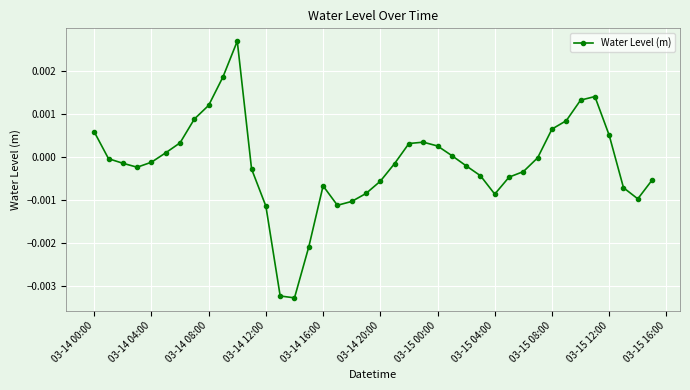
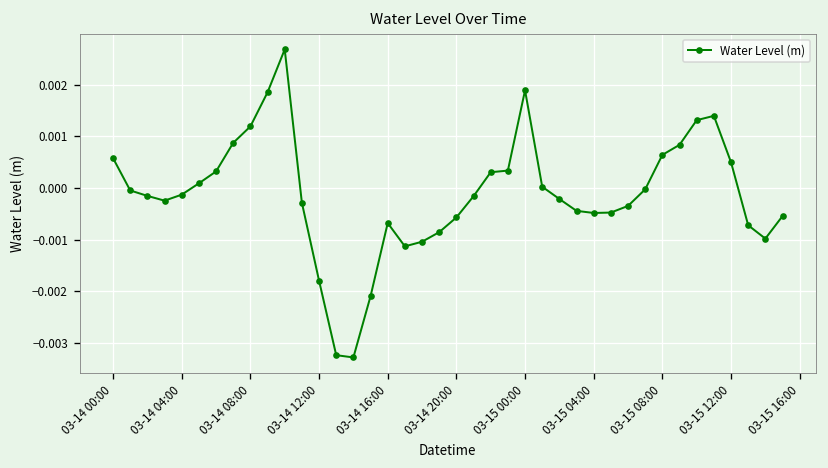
  {
    "03-14 00:00": 0.0006,
    "03-14 04:00": -0.0001,
    "03-14 08:00": 0.0012,
-   "03-14 12:00": -0.0011,
+   "03-14 12:00": -0.0018,
    "03-14 16:00": -0.0007,
    "03-14 20:00": -0.0006,
-   "03-15 00:00": 0.0002,
-   "03-15 04:00": -0.0009,
+   "03-15 00:00": 0.0019,
+   "03-15 04:00": -0.0005,
    "03-15 08:00": 0.0006,
    "03-15 12:00": 0.0005
  }
